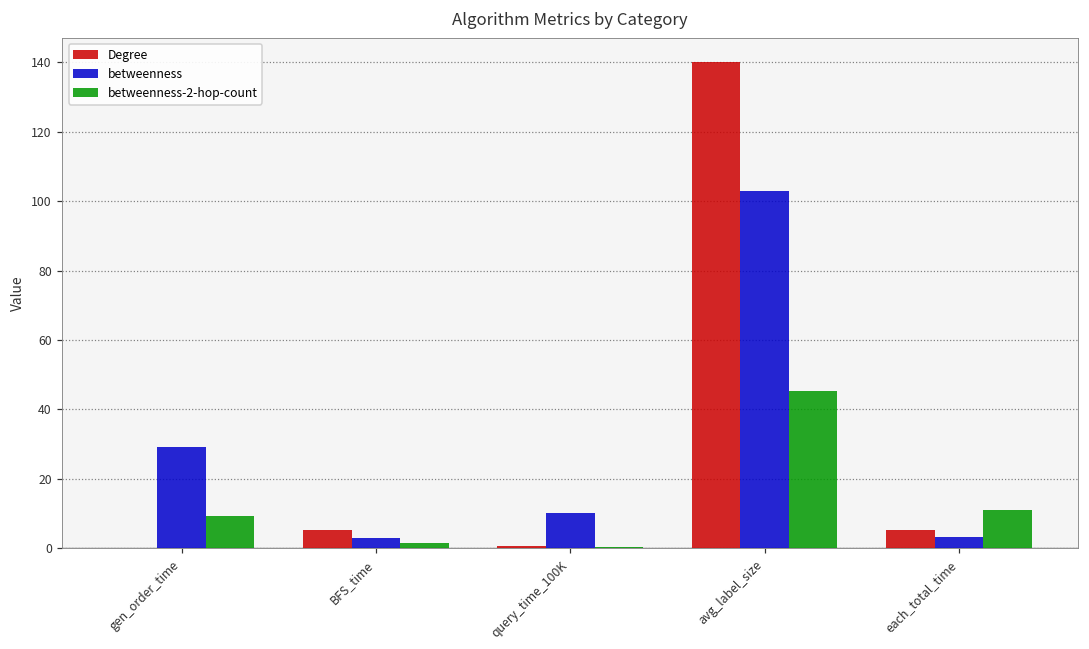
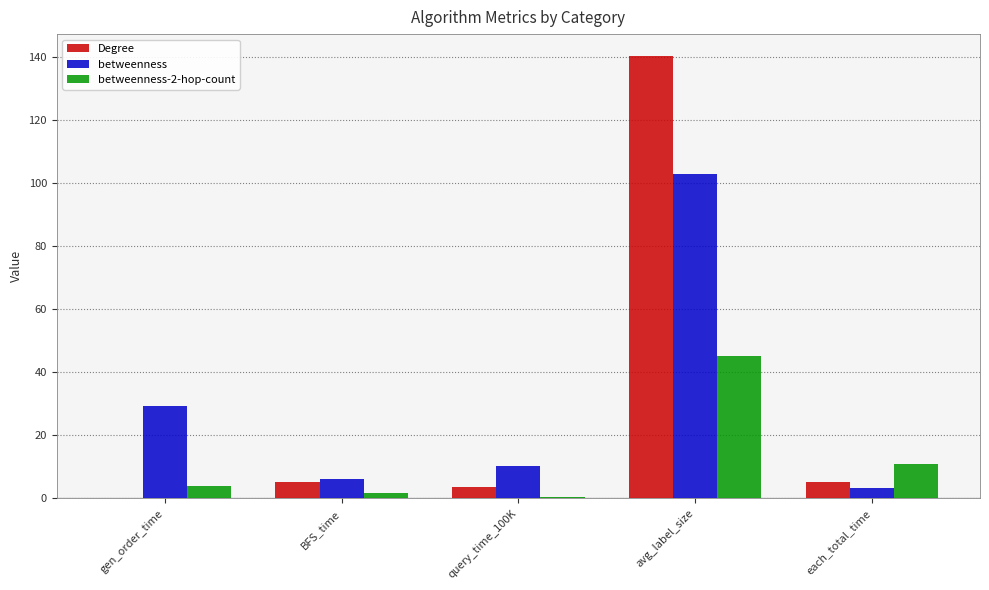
  {
    "Degree": {
      "BFS_time": 5,
-     "query_time_100K": 1,
+     "query_time_100K": 3,
      "avg_label_size": 140,
      "each_total_time": 5
    },
    "betweenness": {
      "gen_order_time": 29,
-     "BFS_time": 3,
+     "BFS_time": 6,
      "query_time_100K": 10,
      "avg_label_size": 103,
      "each_total_time": 3
    },
    "betweenness-2-hop-count": {
-     "gen_order_time": 9,
+     "gen_order_time": 4,
      "BFS_time": 2,
      "avg_label_size": 45,
      "each_total_time": 11
    }
  }
